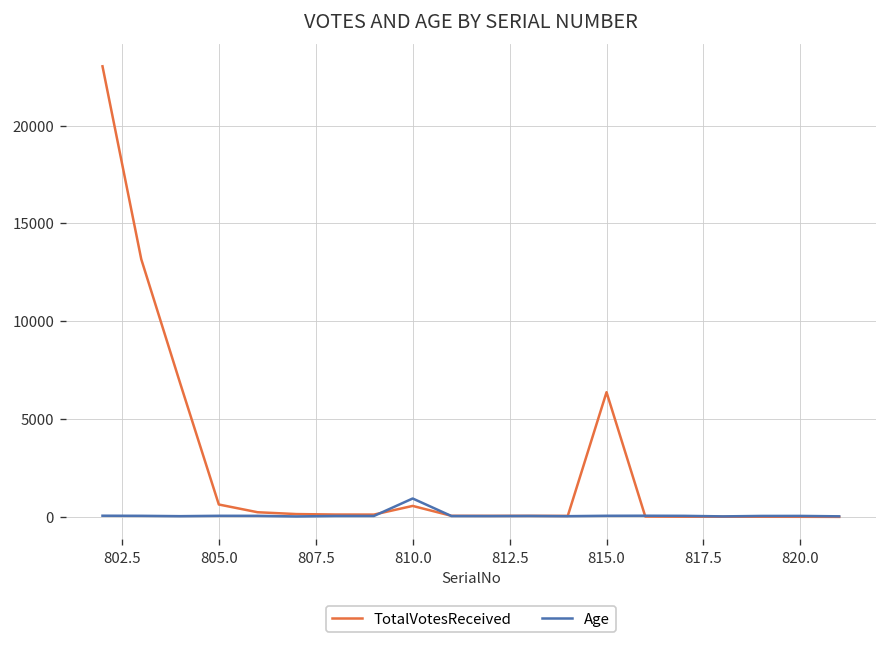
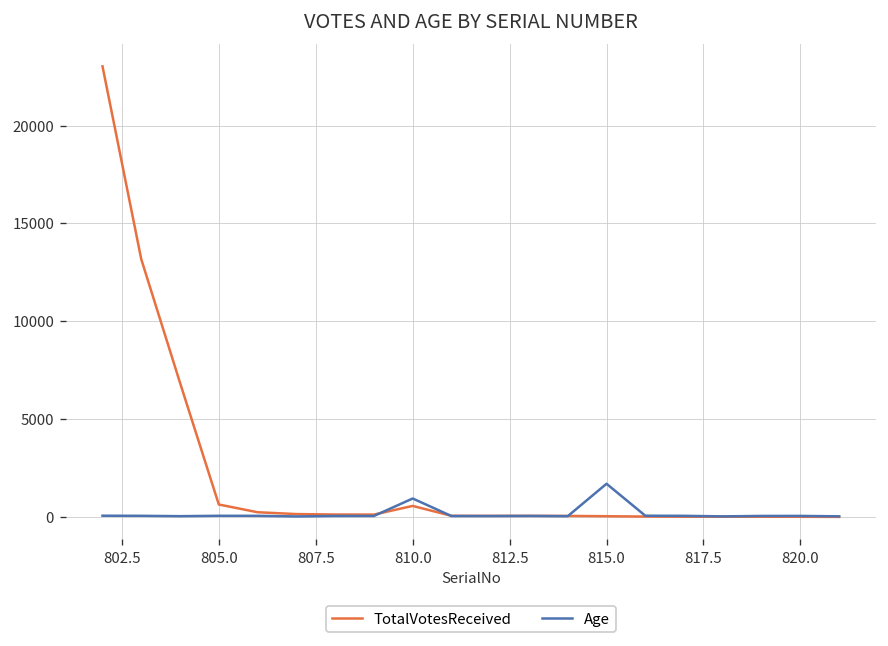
  {
    "TotalVotesReceived": {
      "805.0": 600,
      "810.0": 600,
-     "815.0": 6400
+     "815.0": 0
    },
    "Age": {
      "805.0": 100,
      "810.0": 900,
-     "815.0": 100
+     "815.0": 1700
    }
  }
